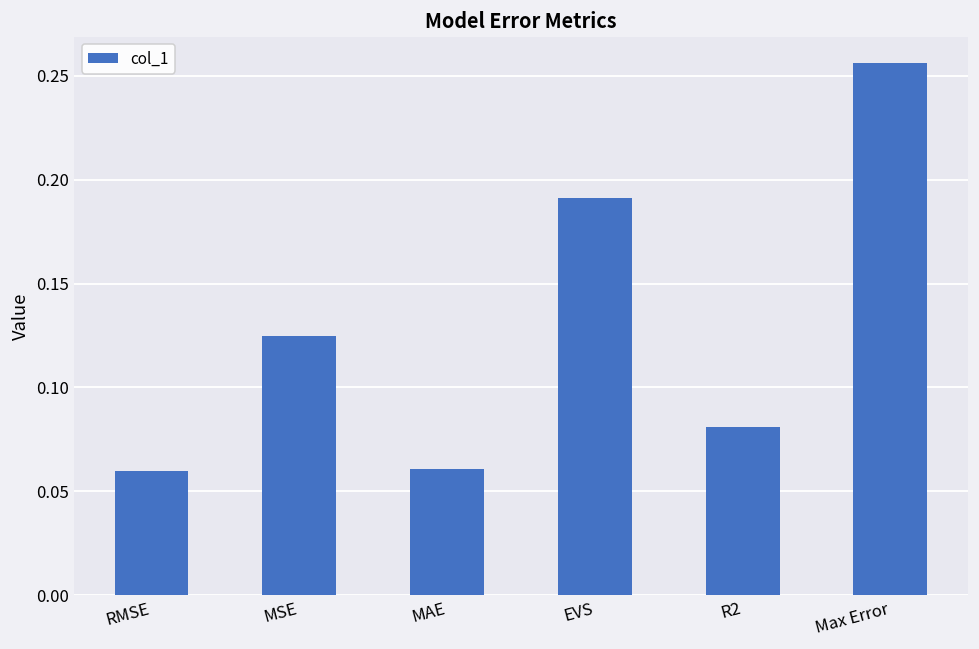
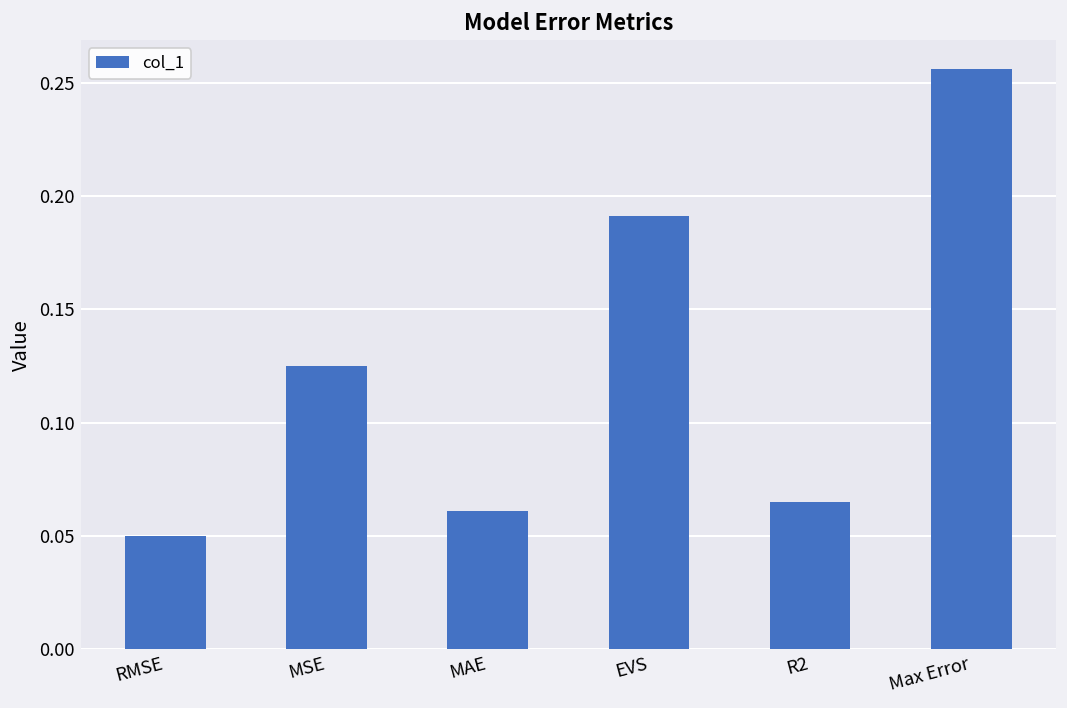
  {
-   "RMSE": 0.06,
+   "RMSE": 0.05,
    "MSE": 0.125,
    "MAE": 0.061,
    "EVS": 0.191,
-   "R2": 0.081,
+   "R2": 0.065,
    "Max Error": 0.256
  }
